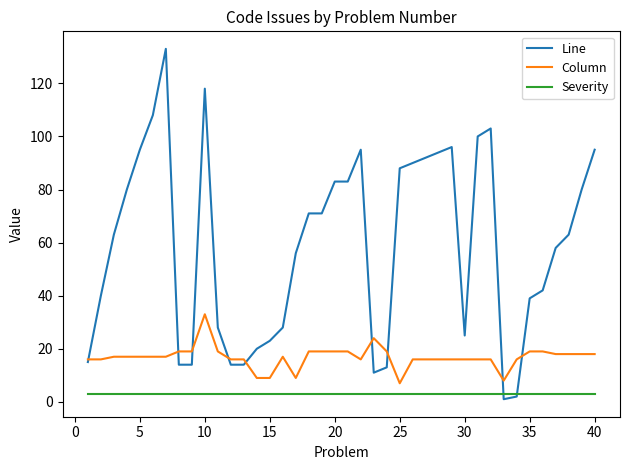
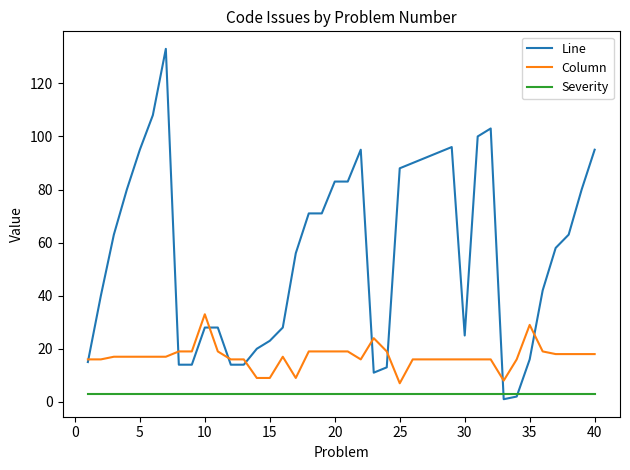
  {
    "Line": {
      "5": 95,
-     "10": 118,
+     "10": 28,
      "15": 23,
      "20": 83,
      "25": 88,
      "30": 25,
-     "35": 39,
+     "35": 16,
      "40": 95
    },
    "Column": {
      "5": 17,
      "10": 33,
      "15": 9,
      "20": 19,
      "25": 7,
      "30": 16,
-     "35": 19,
+     "35": 29,
      "40": 18
    },
    "Severity": {
      "5": 3,
      "10": 3,
      "15": 3,
      "20": 3,
      "25": 3,
      "30": 3,
      "35": 3,
      "40": 3
    }
  }
